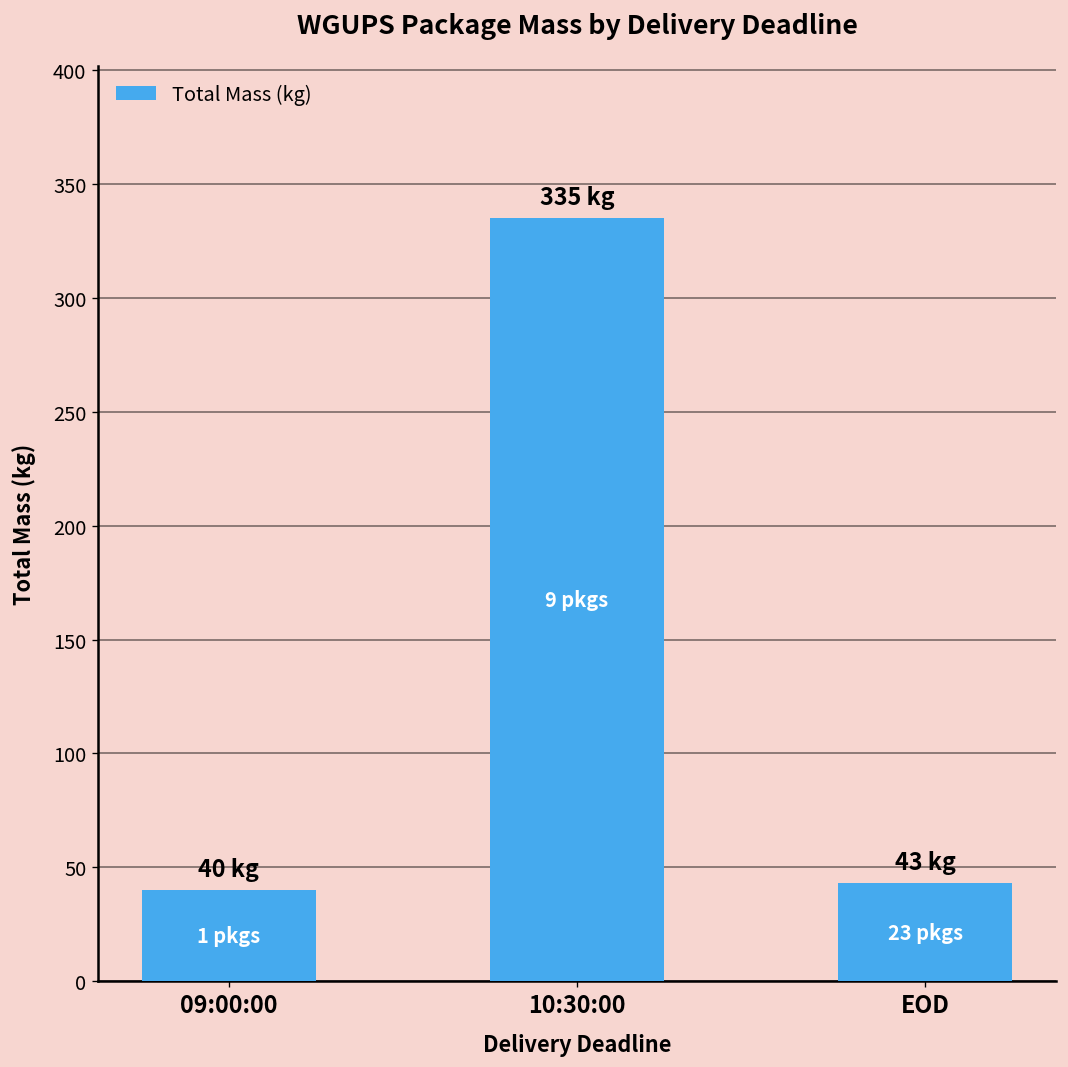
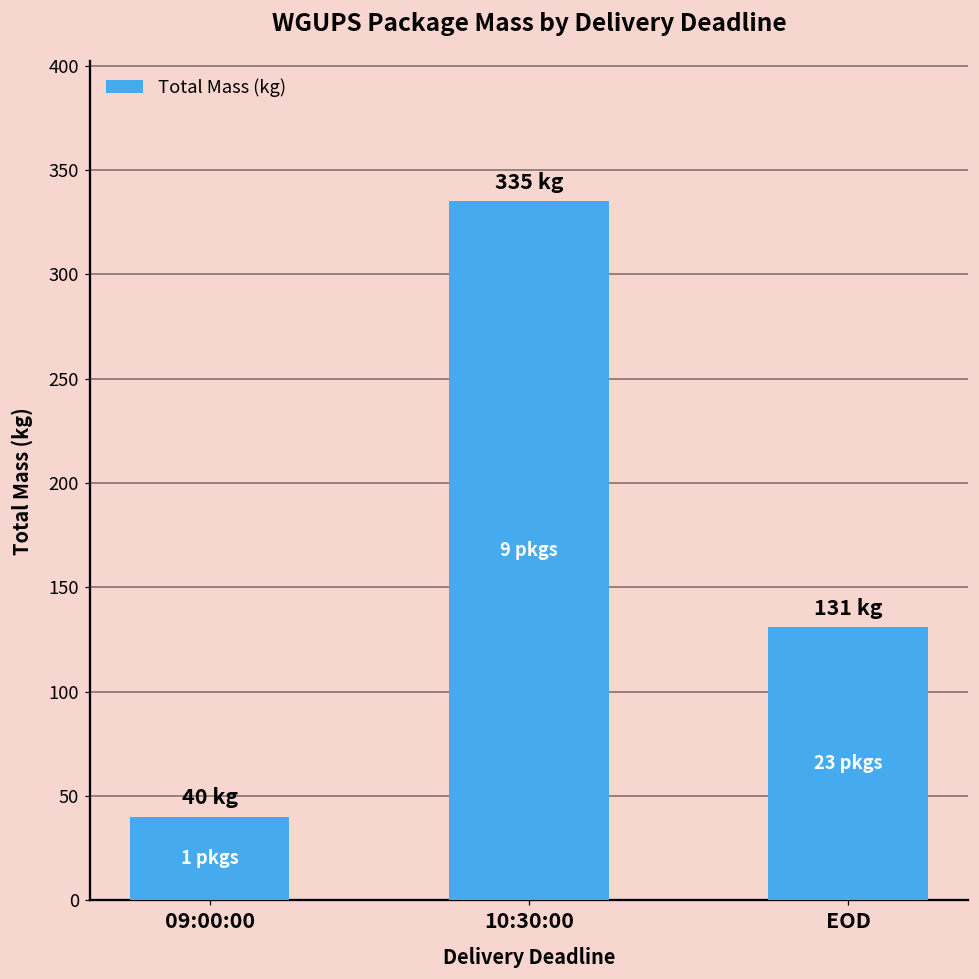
  {
    "09:00:00": 40,
    "10:30:00": 335,
-   "EOD": 43
+   "EOD": 131
  }
